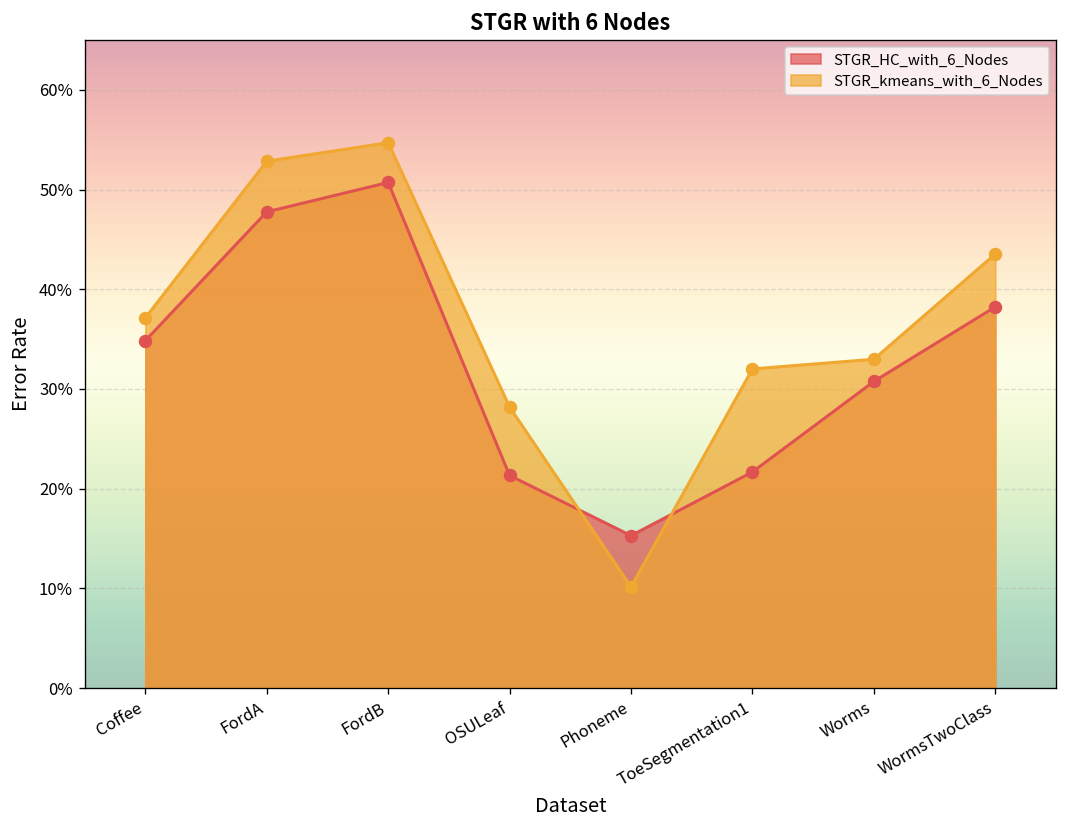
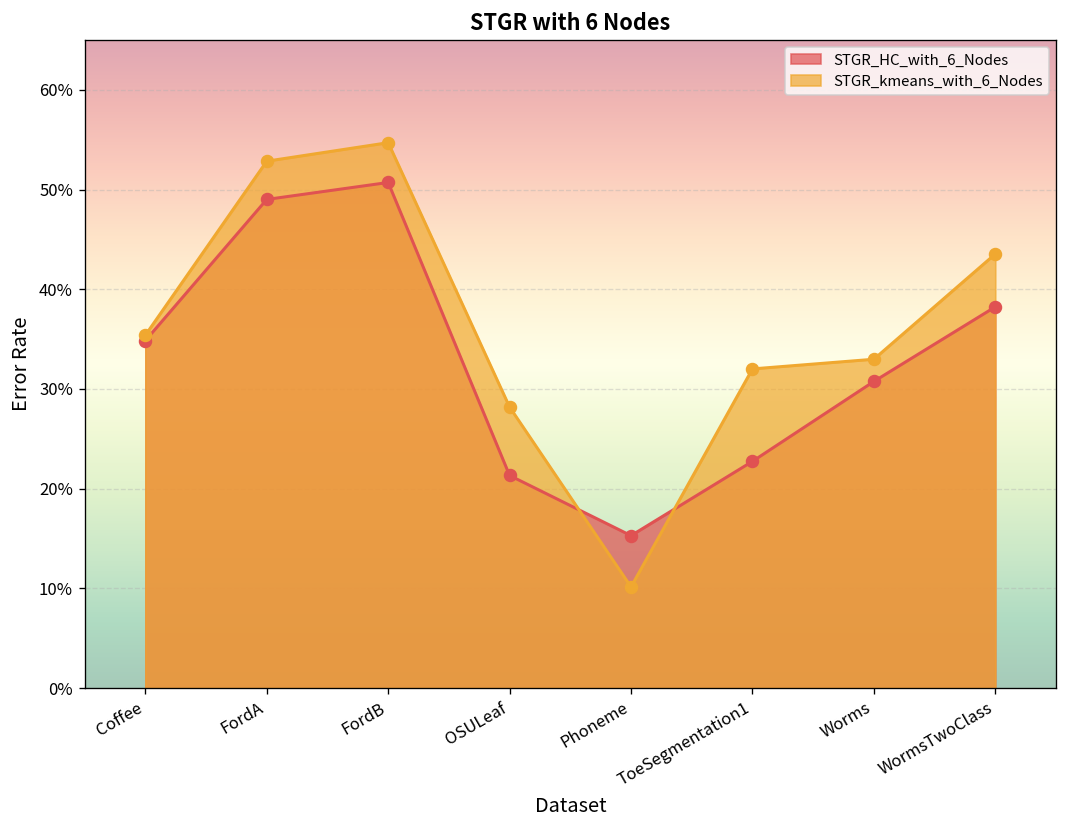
  {
    "STGR_HC_with_6_Nodes": {
      "Coffee": "35%",
-     "FordA": "48%",
+     "FordA": "49%",
      "FordB": "51%",
      "OSULeaf": "21%",
      "Phoneme": "15%",
-     "ToeSegmentation1": "22%",
+     "ToeSegmentation1": "23%",
      "Worms": "31%",
      "WormsTwoClass": "38%"
    },
    "STGR_kmeans_with_6_Nodes": {
-     "Coffee": "37%",
+     "Coffee": "35%",
      "FordA": "53%",
      "FordB": "55%",
      "OSULeaf": "28%",
      "Phoneme": "10%",
      "ToeSegmentation1": "32%",
      "Worms": "33%",
      "WormsTwoClass": "44%"
    }
  }
